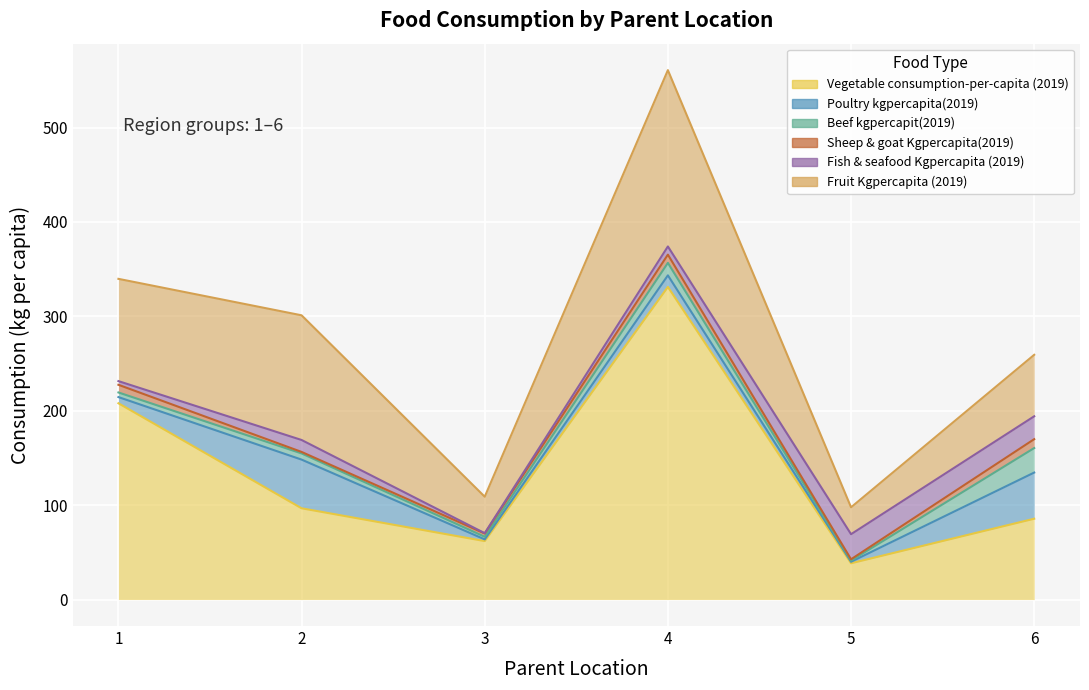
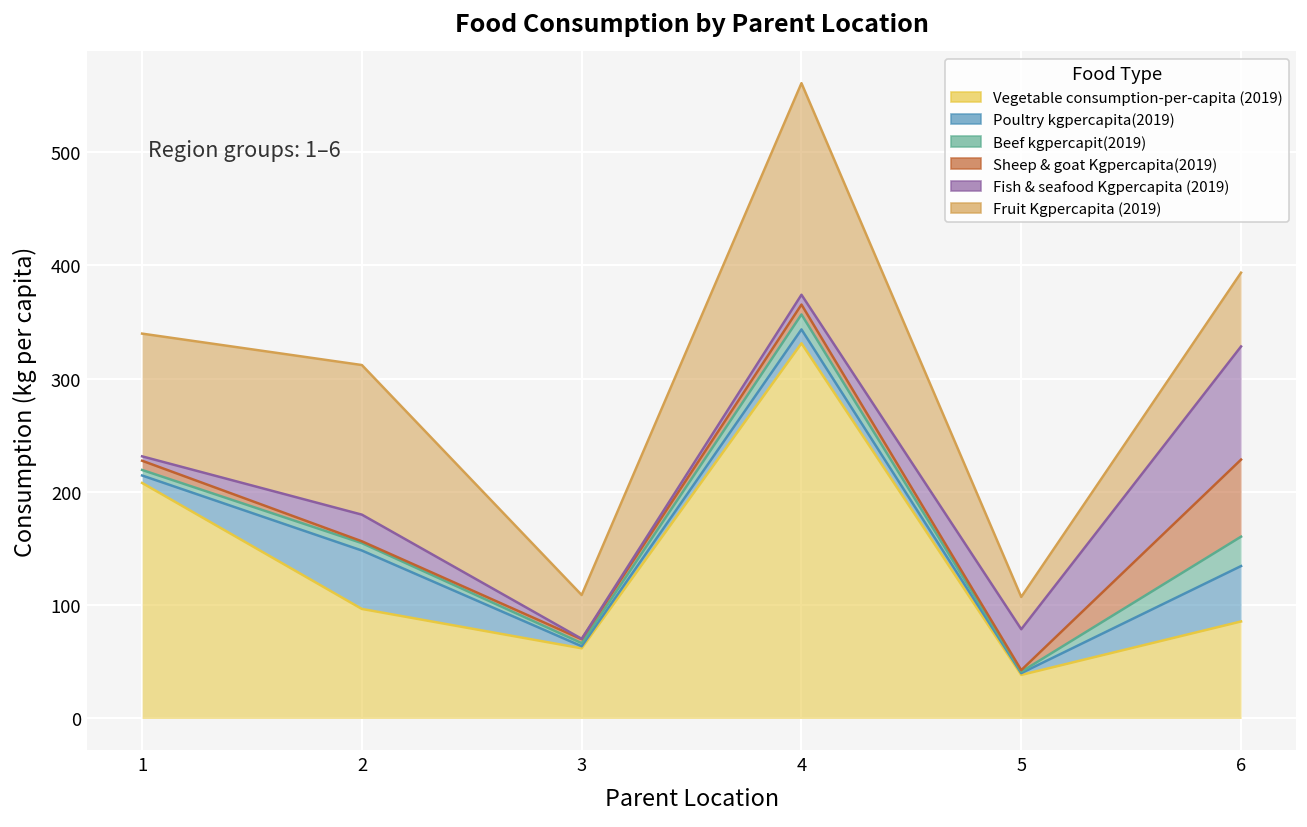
  {
    "Sheep & goat Kgpercapita(2019)": {
      "1": 10,
      "4": 10,
-     "6": 10
+     "6": 70
    },
    "Fish & seafood Kgpercapita (2019)": {
      "1": 0,
-     "2": 10,
+     "2": 20,
      "4": 10,
-     "5": 30,
-     "6": 20
+     "5": 40,
+     "6": 100
    }
  }
